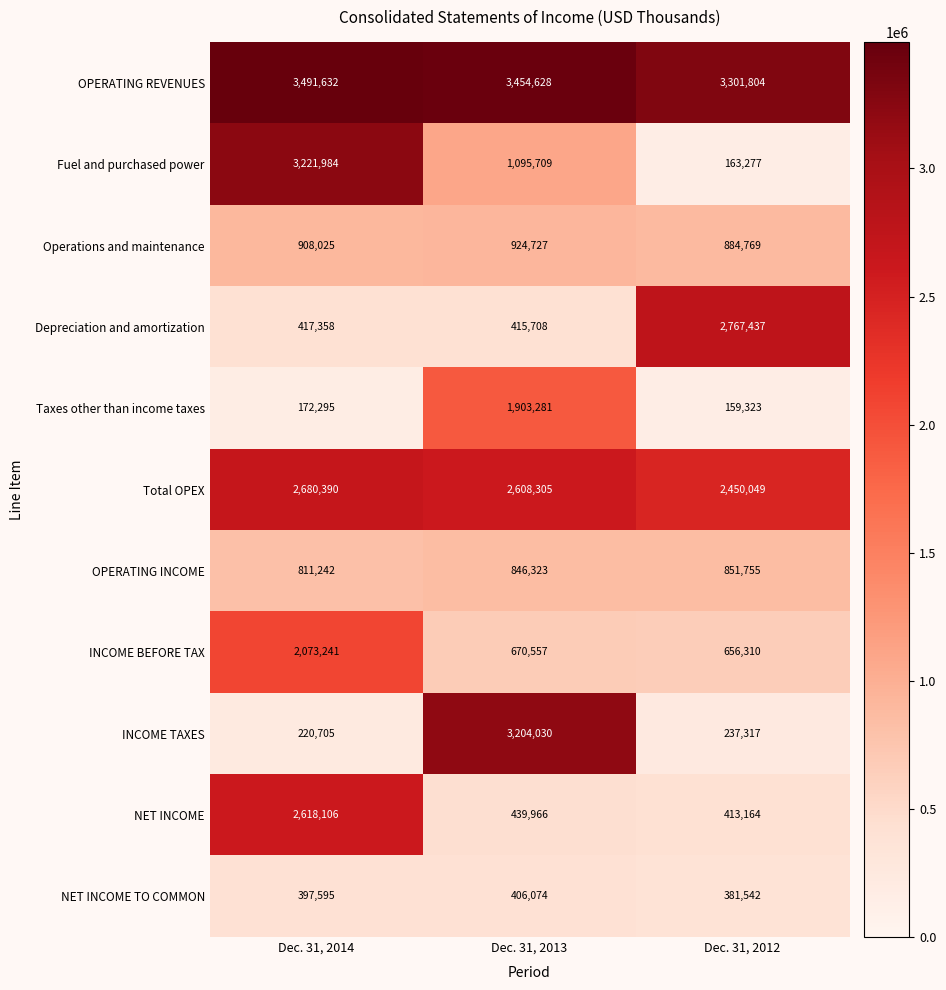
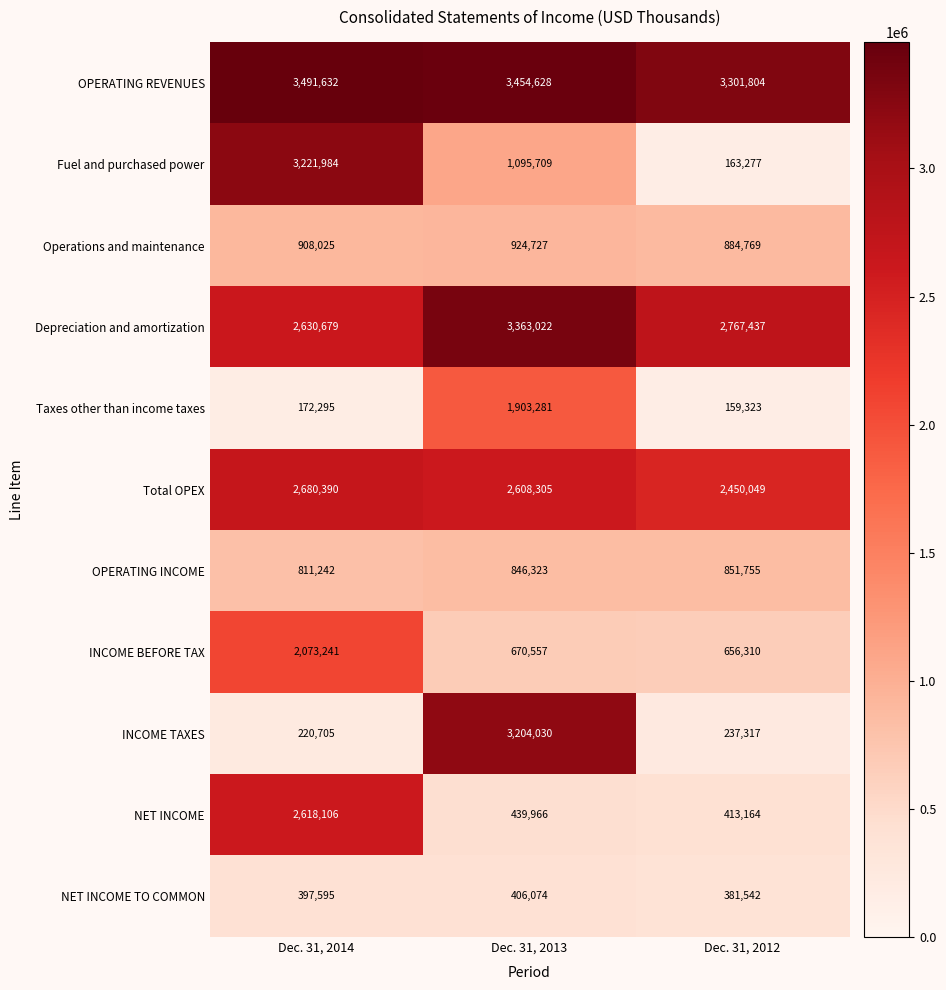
  {
    "OPERATING REVENUES": {
      "Dec. 31, 2014": "3,491,632",
      "Dec. 31, 2013": "3,454,628",
      "Dec. 31, 2012": "3,301,804"
    },
    "Fuel and purchased power": {
      "Dec. 31, 2014": "3,221,984",
      "Dec. 31, 2013": "1,095,709",
      "Dec. 31, 2012": "163,277"
    },
    "Operations and maintenance": {
      "Dec. 31, 2014": "908,025",
      "Dec. 31, 2013": "924,727",
      "Dec. 31, 2012": "884,769"
    },
    "Depreciation and amortization": {
-     "Dec. 31, 2014": "417,358",
-     "Dec. 31, 2013": "415,708",
+     "Dec. 31, 2014": "2,630,679",
+     "Dec. 31, 2013": "3,363,022",
      "Dec. 31, 2012": "2,767,437"
    },
    "Taxes other than income taxes": {
      "Dec. 31, 2014": "172,295",
      "Dec. 31, 2013": "1,903,281",
      "Dec. 31, 2012": "159,323"
    },
    "Total OPEX": {
      "Dec. 31, 2014": "2,680,390",
      "Dec. 31, 2013": "2,608,305",
      "Dec. 31, 2012": "2,450,049"
    },
    "OPERATING INCOME": {
      "Dec. 31, 2014": "811,242",
      "Dec. 31, 2013": "846,323",
      "Dec. 31, 2012": "851,755"
    },
    "INCOME BEFORE TAX": {
      "Dec. 31, 2014": "2,073,241",
      "Dec. 31, 2013": "670,557",
      "Dec. 31, 2012": "656,310"
    },
    "INCOME TAXES": {
      "Dec. 31, 2014": "220,705",
      "Dec. 31, 2013": "3,204,030",
      "Dec. 31, 2012": "237,317"
    },
    "NET INCOME": {
      "Dec. 31, 2014": "2,618,106",
      "Dec. 31, 2013": "439,966",
      "Dec. 31, 2012": "413,164"
    },
    "NET INCOME TO COMMON": {
      "Dec. 31, 2014": "397,595",
      "Dec. 31, 2013": "406,074",
      "Dec. 31, 2012": "381,542"
    }
  }
